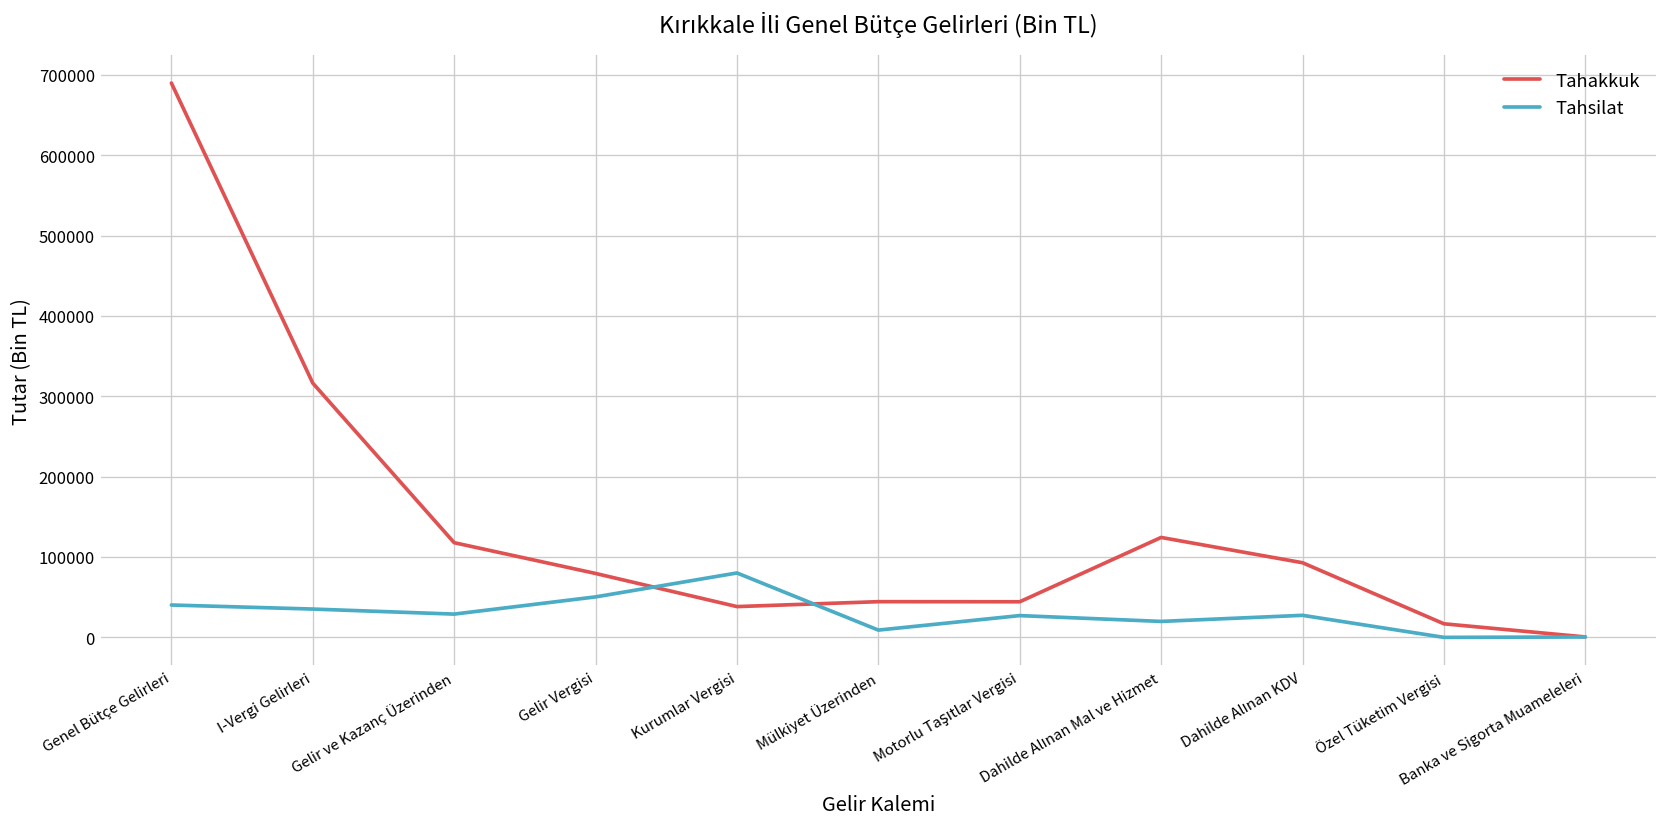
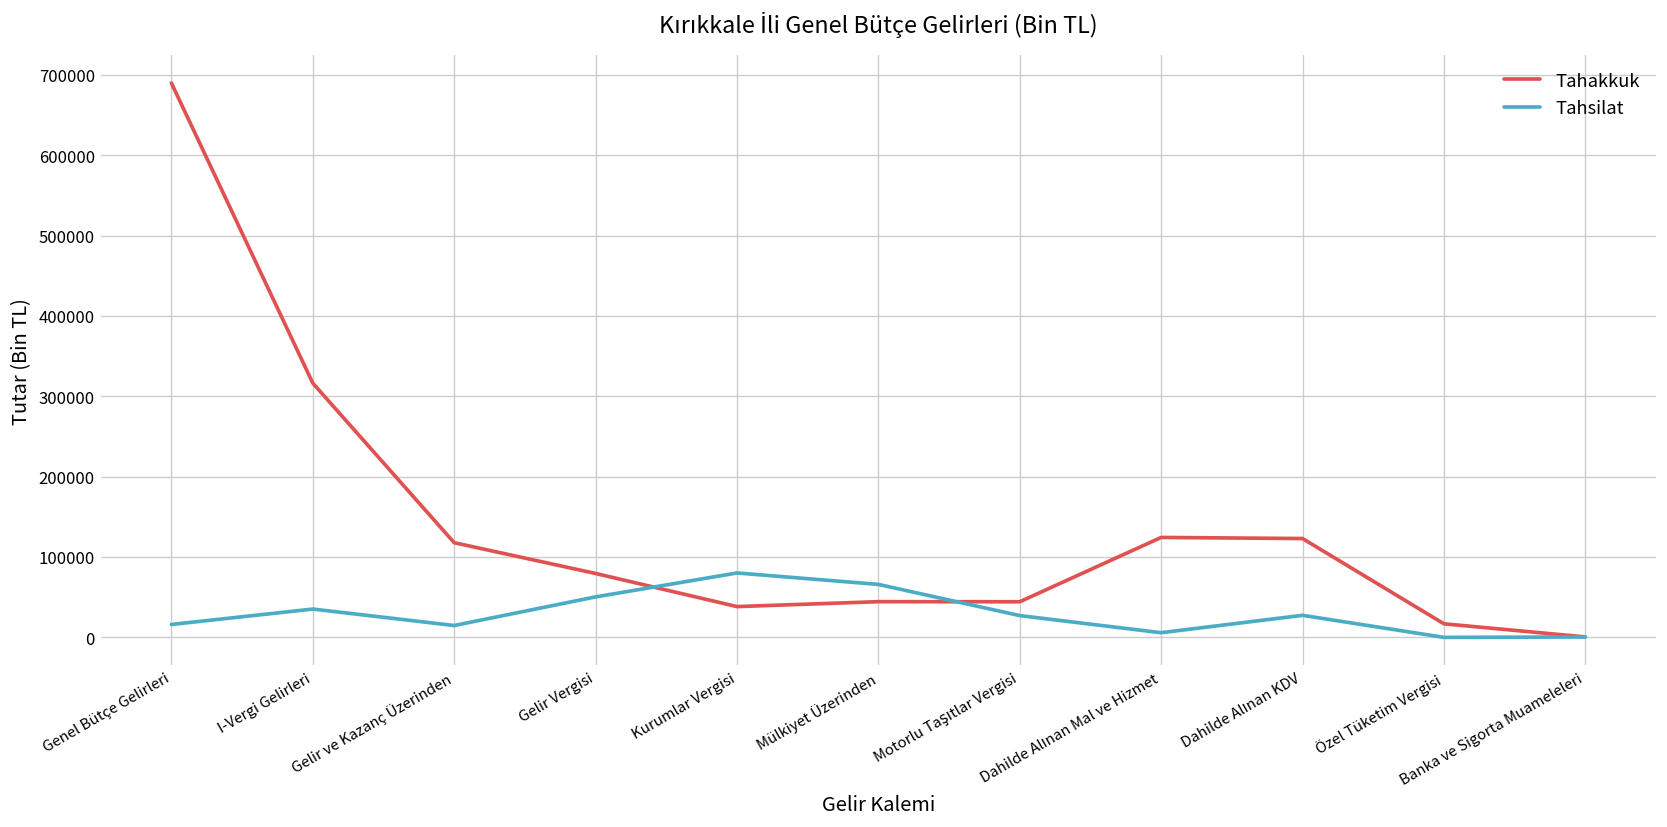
  {
    "Tahakkuk": {
      "Genel Bütçe Gelirleri": 690000,
      "I-Vergi Gelirleri": 320000,
      "Gelir ve Kazanç Üzerinden": 120000,
      "Gelir Vergisi": 80000,
      "Kurumlar Vergisi": 40000,
      "Mülkiyet Üzerinden": 40000,
      "Motorlu Taşıtlar Vergisi": 40000,
      "Dahilde Alınan Mal ve Hizmet": 120000,
-     "Dahilde Alınan KDV": 90000,
+     "Dahilde Alınan KDV": 120000,
      "Özel Tüketim Vergisi": 20000
    },
    "Tahsilat": {
-     "Genel Bütçe Gelirleri": 40000,
+     "Genel Bütçe Gelirleri": 20000,
      "I-Vergi Gelirleri": 40000,
-     "Gelir ve Kazanç Üzerinden": 30000,
+     "Gelir ve Kazanç Üzerinden": 10000,
      "Gelir Vergisi": 50000,
      "Kurumlar Vergisi": 80000,
-     "Mülkiyet Üzerinden": 10000,
+     "Mülkiyet Üzerinden": 70000,
      "Motorlu Taşıtlar Vergisi": 30000,
-     "Dahilde Alınan Mal ve Hizmet": 20000,
+     "Dahilde Alınan Mal ve Hizmet": 10000,
      "Dahilde Alınan KDV": 30000,
      "Özel Tüketim Vergisi": 0
    }
  }
